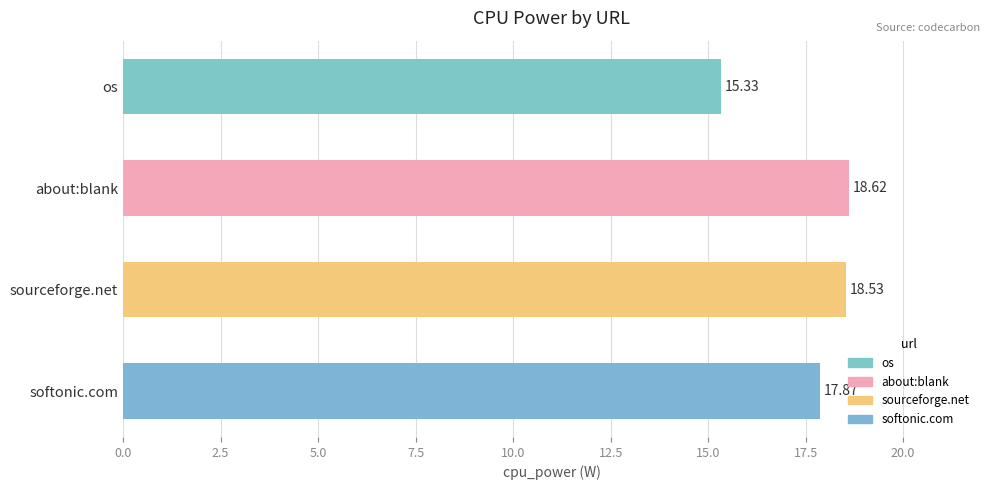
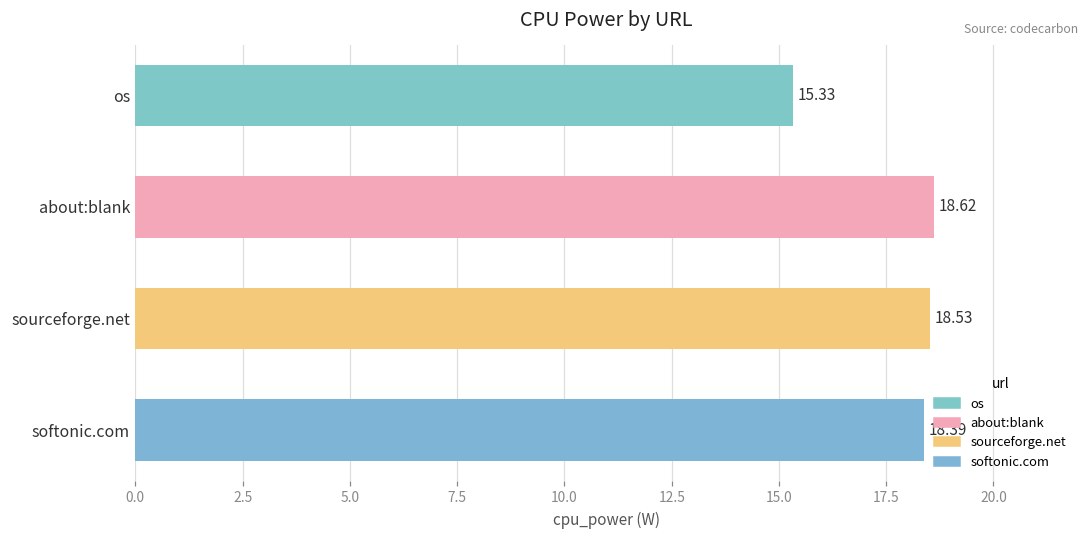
  {
    "os": 15.33,
    "about:blank": 18.62,
    "sourceforge.net": 18.53,
-   "softonic.com": 17.87
+   "softonic.com": 18.39
  }
